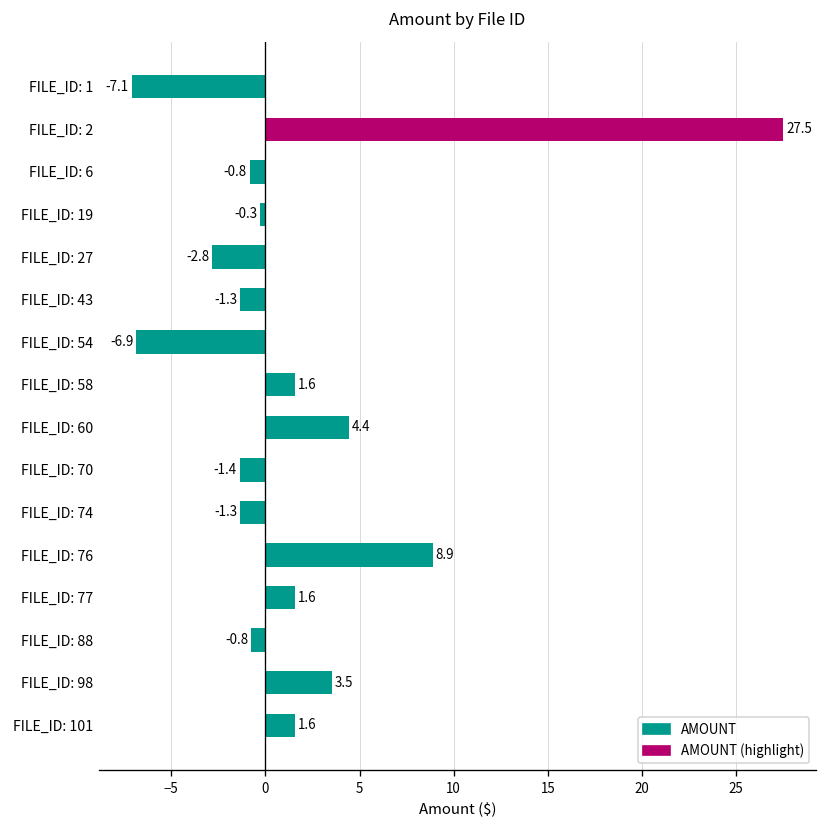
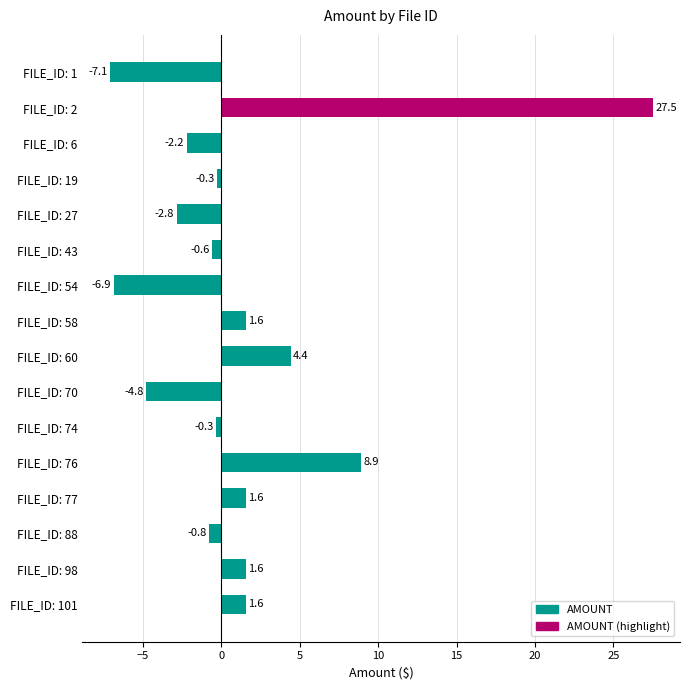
  {
    "FILE_ID: 1": -7.1,
    "FILE_ID: 2": 27.5,
-   "FILE_ID: 6": -0.8,
+   "FILE_ID: 6": -2.2,
    "FILE_ID: 19": -0.3,
    "FILE_ID: 27": -2.8,
-   "FILE_ID: 43": -1.3,
+   "FILE_ID: 43": -0.6,
    "FILE_ID: 54": -6.9,
    "FILE_ID: 58": 1.6,
    "FILE_ID: 60": 4.4,
-   "FILE_ID: 70": -1.4,
-   "FILE_ID: 74": -1.3,
+   "FILE_ID: 70": -4.8,
+   "FILE_ID: 74": -0.3,
    "FILE_ID: 76": 8.9,
    "FILE_ID: 77": 1.6,
    "FILE_ID: 88": -0.8,
-   "FILE_ID: 98": 3.5,
+   "FILE_ID: 98": 1.6,
    "FILE_ID: 101": 1.6
  }
